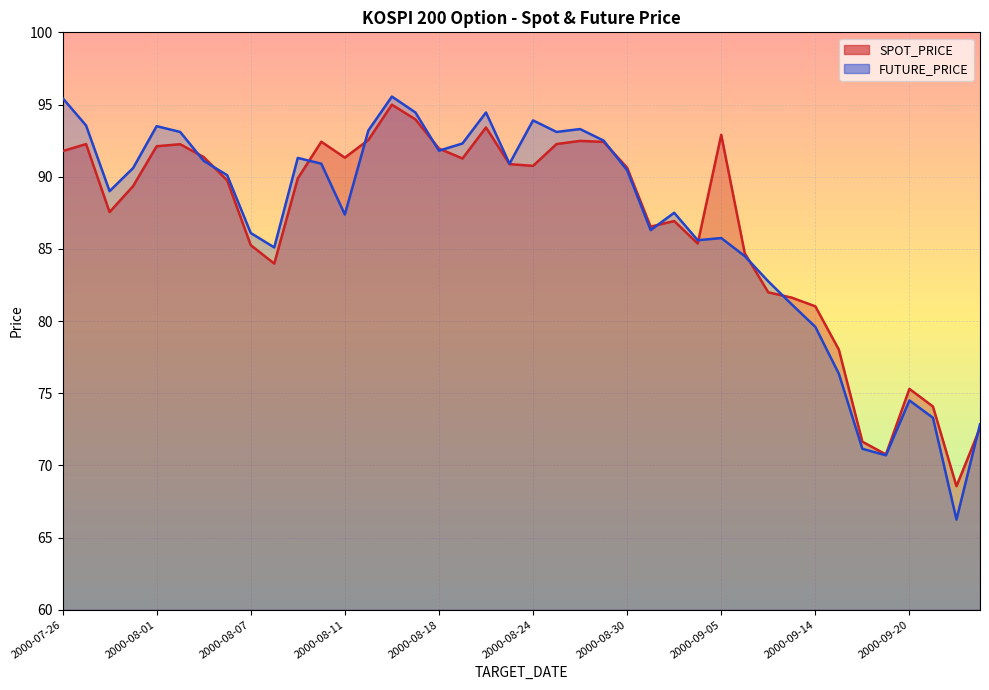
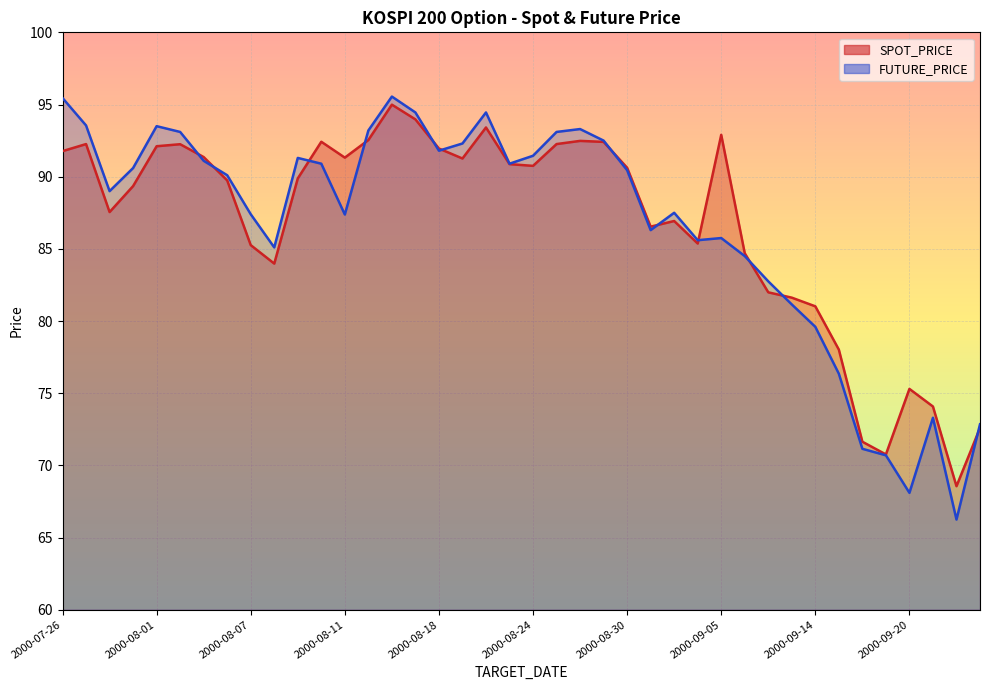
  {
    "SPOT_PRICE": {
      "2000-07-26": 91.8,
      "2000-08-01": 92.1,
      "2000-08-07": 85.3,
      "2000-08-11": 91.3,
      "2000-08-24": 90.8,
      "2000-09-05": 92.9,
      "2000-09-14": 81.0,
      "2000-09-20": 75.3
    },
    "FUTURE_PRICE": {
      "2000-07-26": 95.5,
      "2000-08-01": 93.5,
-     "2000-08-07": 86.1,
+     "2000-08-07": 87.4,
      "2000-08-11": 87.4,
-     "2000-08-24": 93.9,
+     "2000-08-24": 91.5,
      "2000-09-05": 85.8,
      "2000-09-14": 79.6,
-     "2000-09-20": 74.5
+     "2000-09-20": 68.1
    }
  }
